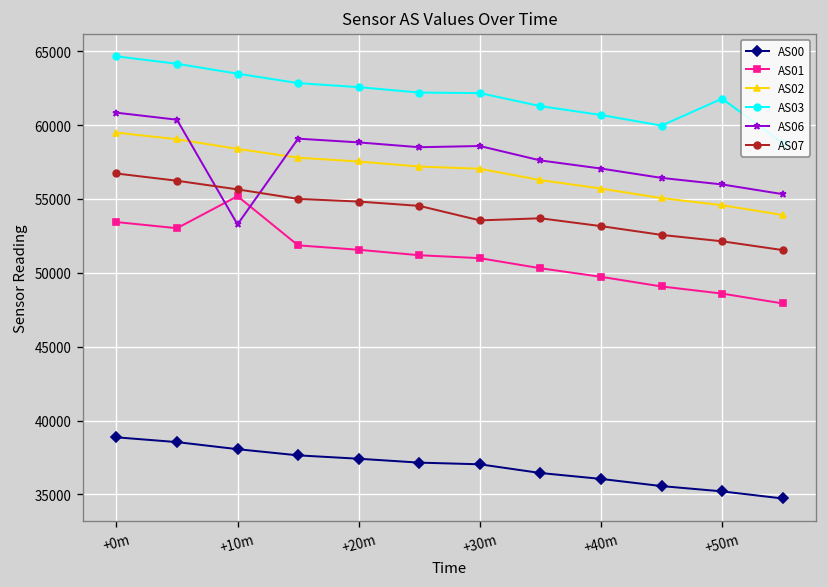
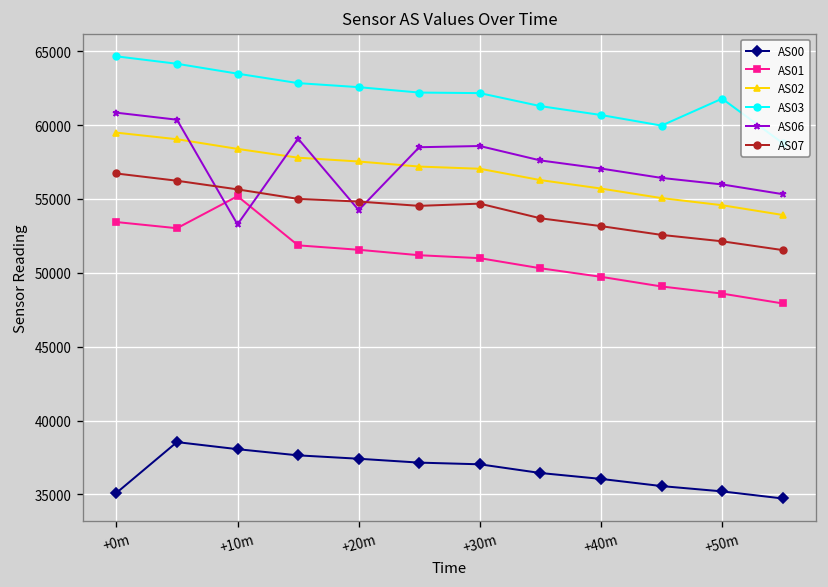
  {
    "AS00": {
-     "+0m": 38900,
+     "+0m": 35100,
      "+10m": 38100,
      "+20m": 37400,
      "+30m": 37000,
      "+40m": 36000,
      "+50m": 35200
    },
    "AS01": {
      "+0m": 53400,
      "+10m": 55200,
      "+20m": 51600,
      "+30m": 51000,
      "+40m": 49700,
      "+50m": 48600
    },
    "AS02": {
      "+0m": 59500,
      "+10m": 58400,
      "+20m": 57500,
      "+30m": 57000,
      "+40m": 55700,
      "+50m": 54600
    },
    "AS03": {
      "+0m": 64700,
      "+10m": 63500,
      "+20m": 62600,
      "+30m": 62200,
      "+40m": 60700,
      "+50m": 61800
    },
    "AS06": {
      "+0m": 60800,
      "+10m": 53300,
-     "+20m": 58800,
+     "+20m": 54200,
      "+30m": 58600,
      "+40m": 57100,
      "+50m": 56000
    },
    "AS07": {
      "+0m": 56700,
      "+10m": 55600,
      "+20m": 54800,
-     "+30m": 53500,
+     "+30m": 54700,
      "+40m": 53200,
      "+50m": 52100
    }
  }
